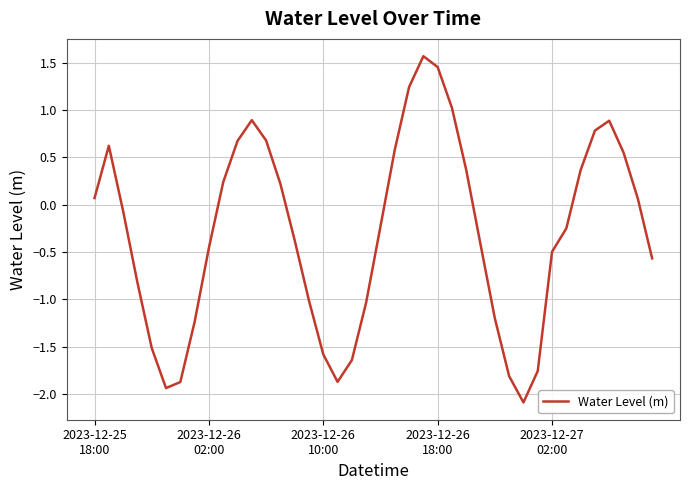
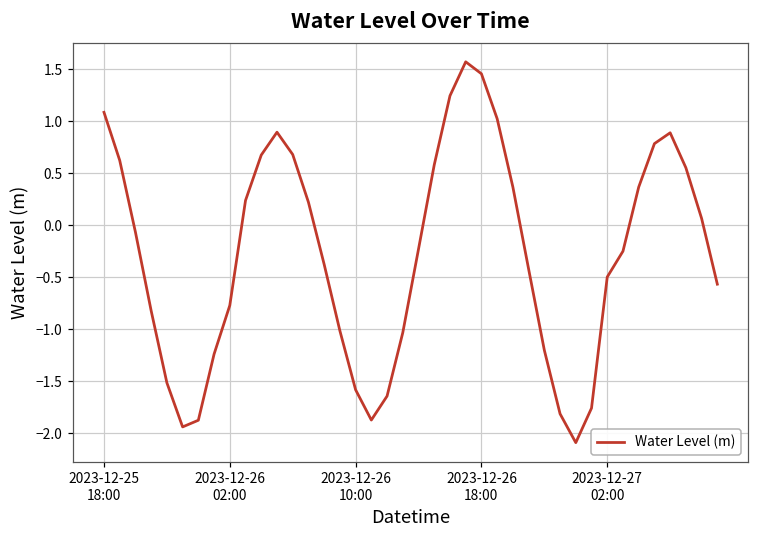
  {
-   "2023-12-25 18:00": 0.1,
-   "2023-12-26 02:00": -0.5,
+   "2023-12-25 18:00": 1.1,
+   "2023-12-26 02:00": -0.8,
    "2023-12-26 10:00": -1.6,
    "2023-12-26 18:00": 1.5,
    "2023-12-27 02:00": -0.5
  }
